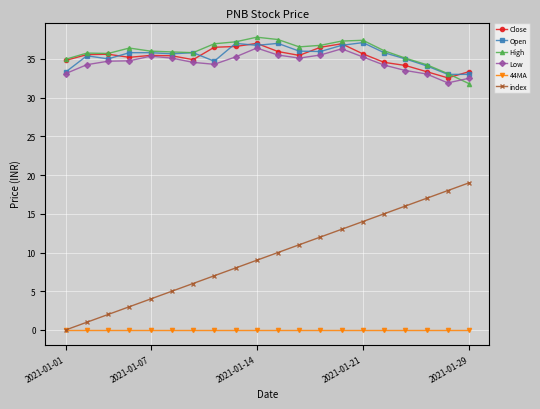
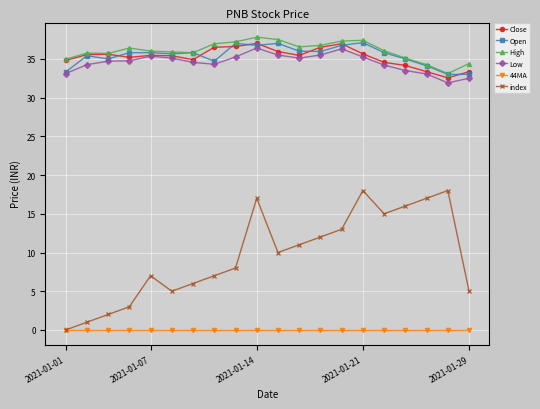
  {
    "Close": {
      "2021-01-21": 36,
      "2021-01-29": 33
    },
    "Open": {
      "2021-01-29": 33
    },
    "High": {
      "2021-01-14": 38,
-     "2021-01-29": 32
+     "2021-01-29": 34
    },
    "Low": {
      "2021-01-14": 36,
      "2021-01-21": 35,
      "2021-01-29": 33
    },
    "44MA": {
      "2021-01-07": 0,
      "2021-01-14": 0,
      "2021-01-21": 0,
      "2021-01-29": 0
    },
    "index": {
-     "2021-01-07": 4,
-     "2021-01-14": 9,
-     "2021-01-21": 14,
-     "2021-01-29": 19
+     "2021-01-07": 7,
+     "2021-01-14": 17,
+     "2021-01-21": 18,
+     "2021-01-29": 5
    }
  }
